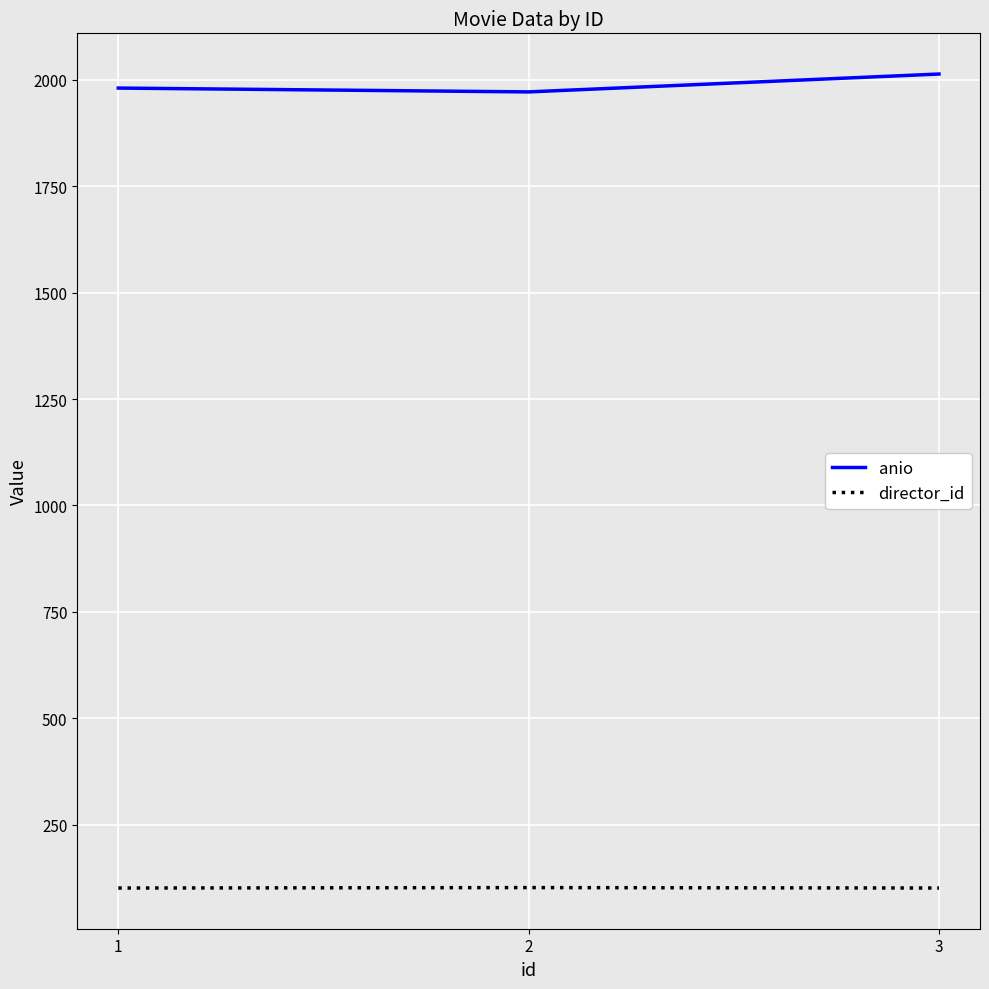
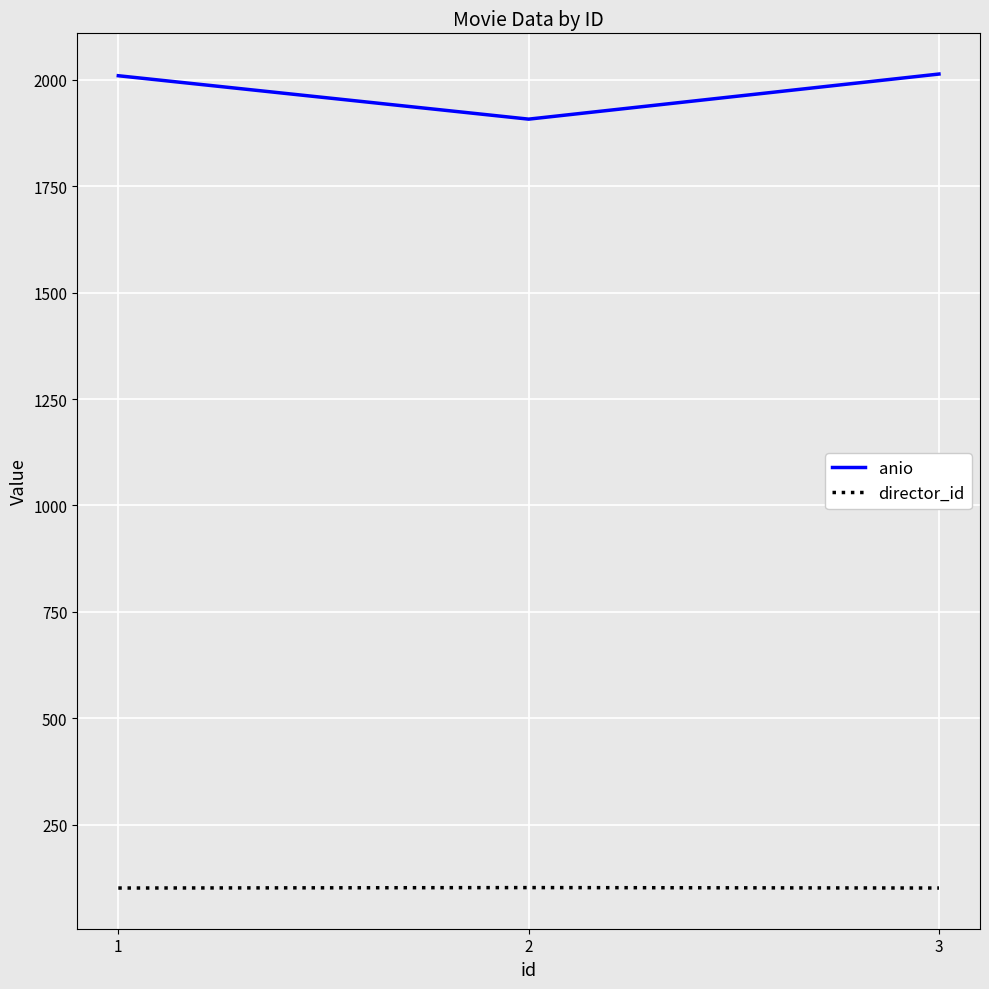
  {
    "anio": {
-     "1": 1980,
-     "2": 1970,
+     "1": 2010,
+     "2": 1910,
      "3": 2010
    },
    "director_id": {
      "1": 100,
      "2": 100,
      "3": 100
    }
  }
